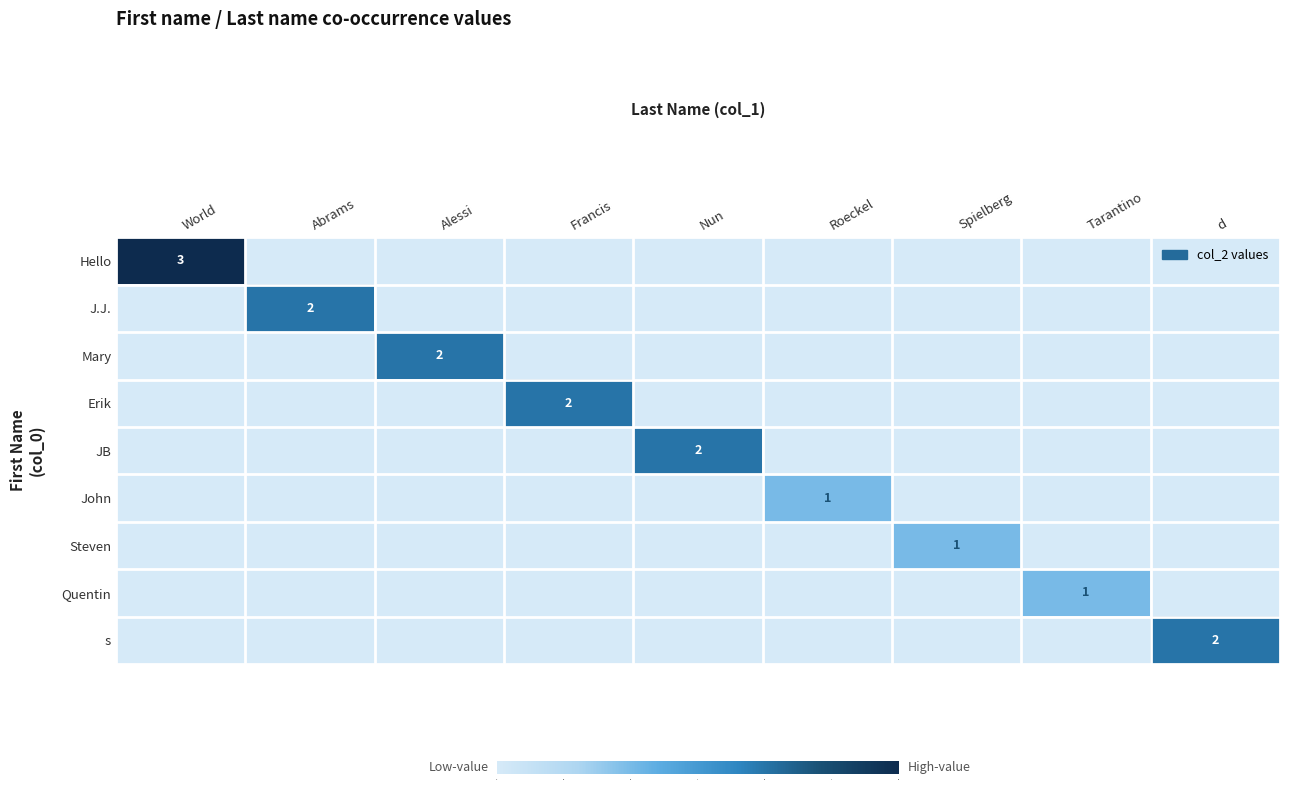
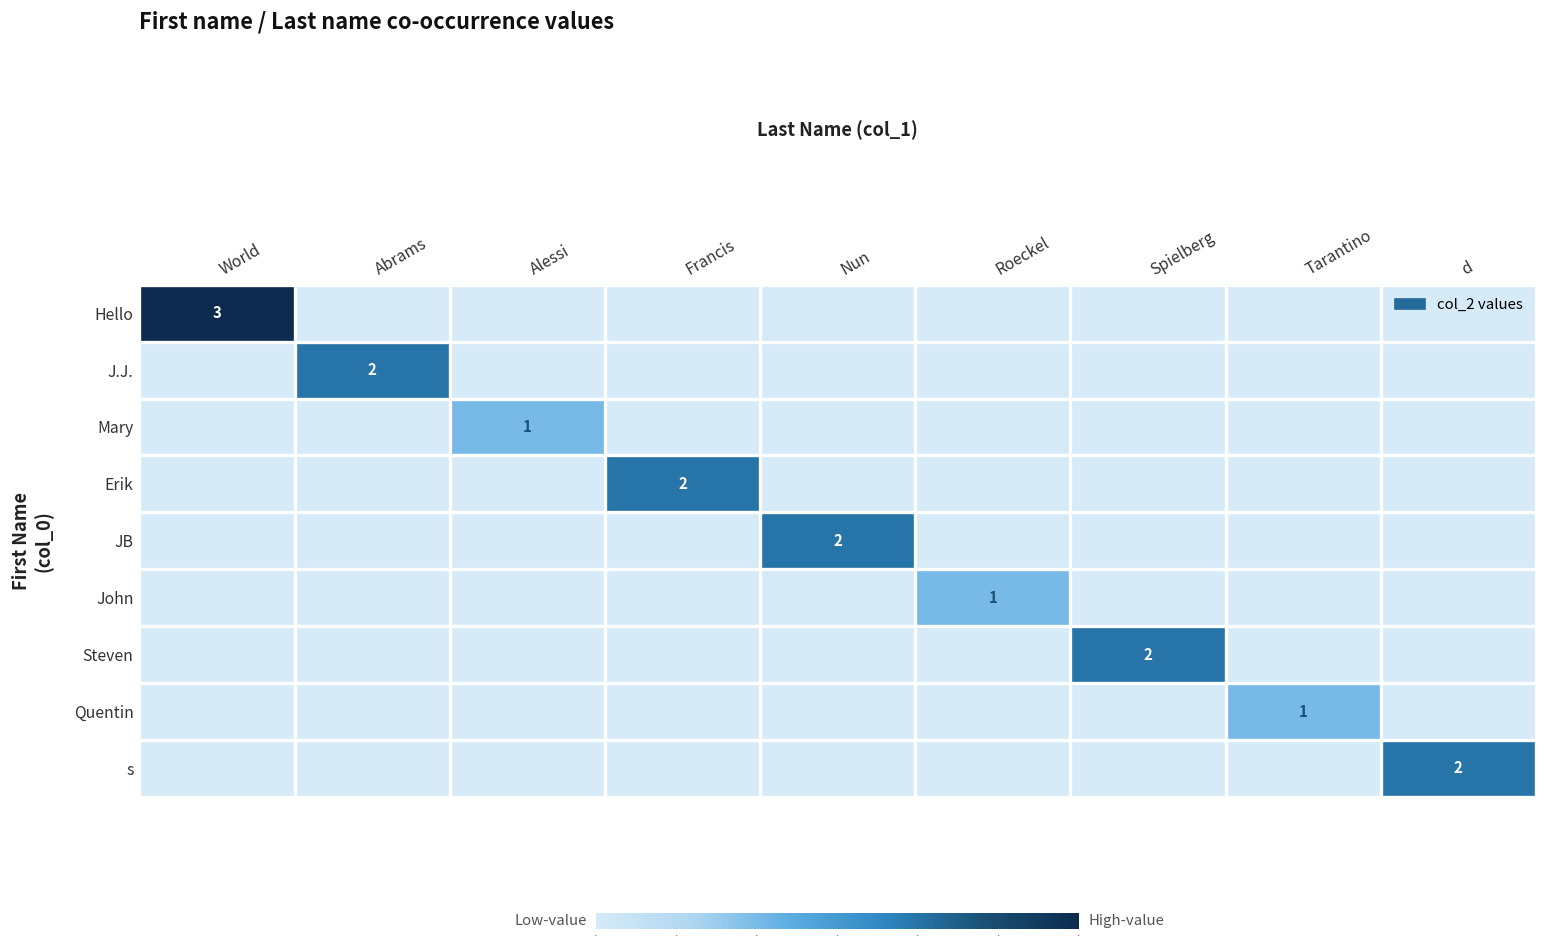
  {
    "Hello": {
      "World": 3
    },
    "J.J.": {
      "Abrams": 2
    },
    "Mary": {
-     "Alessi": 2
+     "Alessi": 1
    },
    "Erik": {
      "Francis": 2
    },
    "JB": {
      "Nun": 2
    },
    "John": {
      "Roeckel": 1
    },
    "Steven": {
-     "Spielberg": 1
+     "Spielberg": 2
    },
    "Quentin": {
      "Tarantino": 1
    },
    "s": {
      "d": 2
    }
  }
